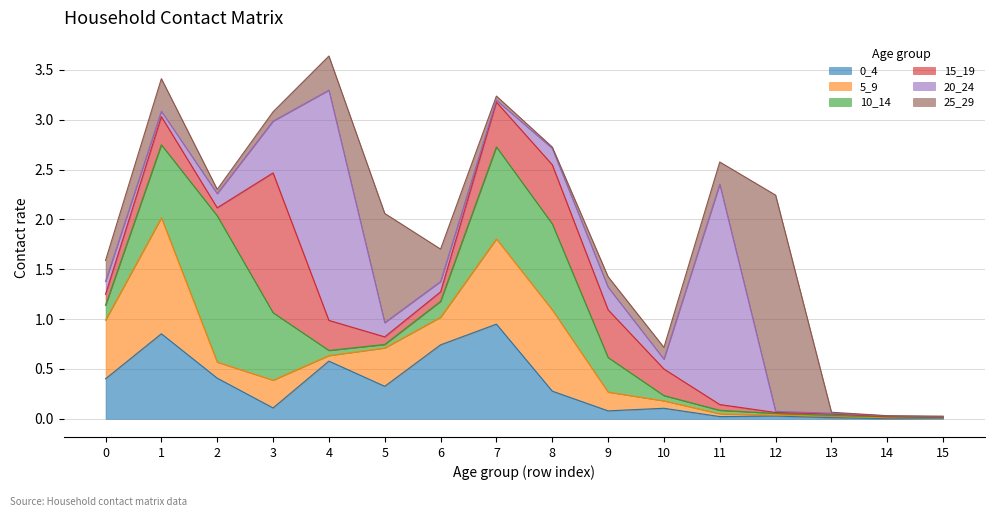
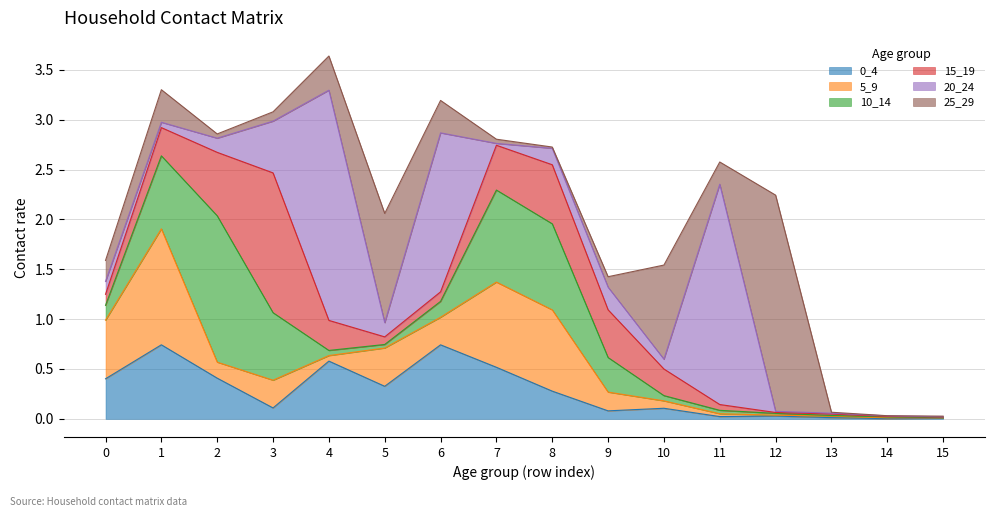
  {
    "0_4": {
      "0": 0.4,
-     "1": 0.9,
+     "1": 0.7,
      "2": 0.4,
      "3": 0.1,
      "4": 0.6,
      "5": 0.3,
      "6": 0.7,
-     "7": 0.9,
+     "7": 0.5,
      "8": 0.3,
      "9": 0.1,
      "10": 0.1,
      "11": 0.0
    },
    "5_9": {
      "0": 0.6,
      "1": 1.2,
      "2": 0.2,
      "3": 0.3,
      "4": 0.1,
      "5": 0.4,
      "6": 0.3,
      "7": 0.9,
      "8": 0.8,
      "9": 0.2,
      "10": 0.1,
      "11": 0.0
    },
    "10_14": {
      "0": 0.1,
      "1": 0.7,
      "2": 1.5,
      "3": 0.7,
      "4": 0.1,
      "5": 0.0,
      "6": 0.2,
      "7": 0.9,
      "8": 0.9,
      "9": 0.3,
      "10": 0.1,
      "11": 0.0
    },
    "15_19": {
      "0": 0.1,
      "1": 0.3,
-     "2": 0.1,
+     "2": 0.6,
      "3": 1.4,
      "4": 0.3,
      "5": 0.1,
      "6": 0.1,
      "8": 0.6,
      "9": 0.5,
      "10": 0.3,
      "11": 0.1
    },
    "20_24": {
      "0": 0.1,
      "1": 0.1,
      "2": 0.1,
      "3": 0.5,
      "4": 2.3,
      "5": 0.1,
-     "6": 0.1,
+     "6": 1.6,
      "9": 0.2,
      "10": 0.1,
      "11": 2.2
    },
    "25_29": {
      "0": 0.2,
      "1": 0.3,
      "2": 0.0,
      "3": 0.1,
      "4": 0.3,
      "5": 1.1,
      "6": 0.3,
      "7": 0.0,
      "9": 0.1,
-     "10": 0.1,
+     "10": 0.9,
      "11": 0.2,
      "12": 2.2
    }
  }
